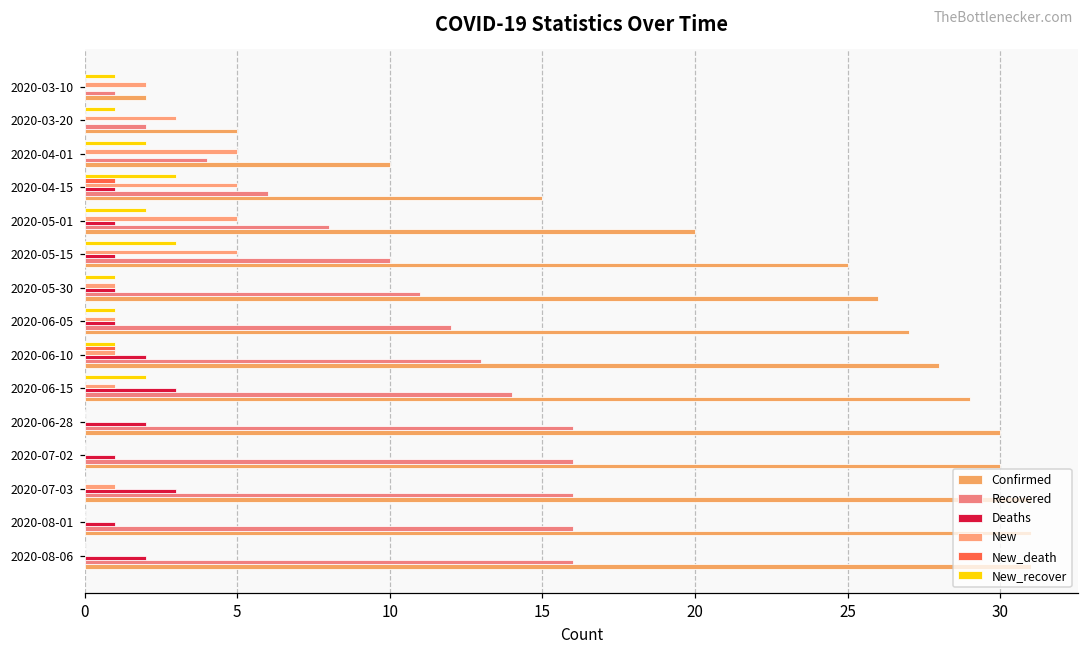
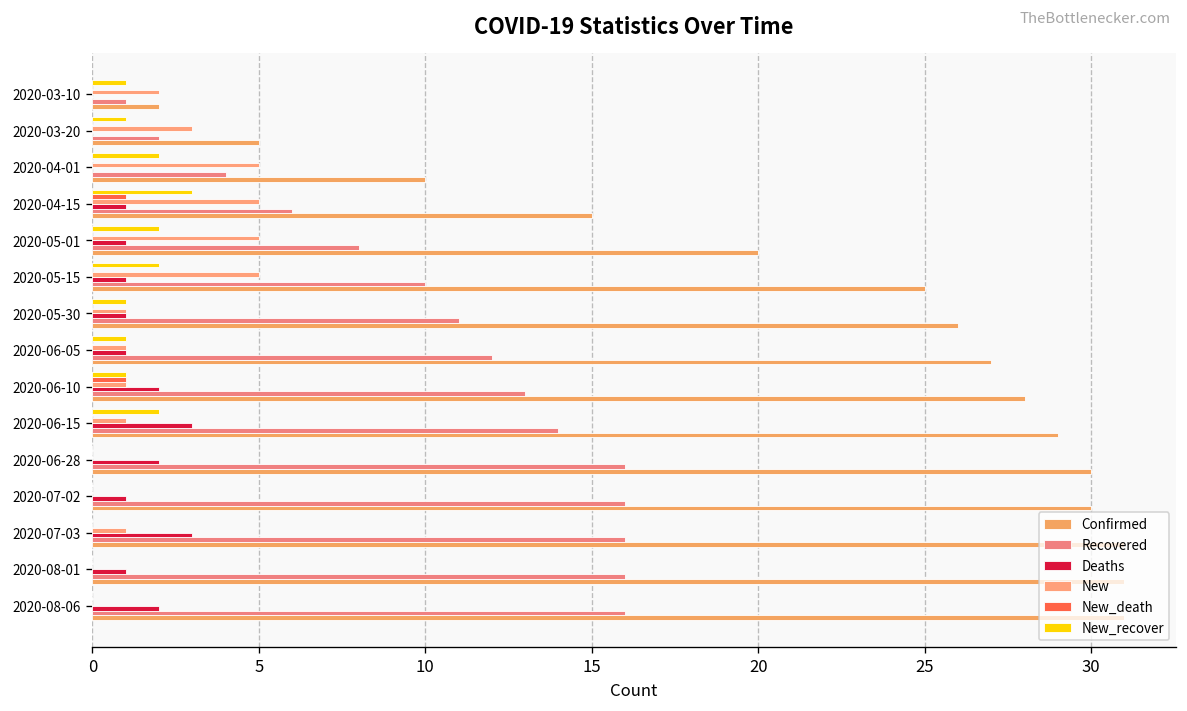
  {
    "Deaths": {
      "2020-03-10": 0,
      "2020-03-20": 0,
      "2020-04-01": 0,
      "2020-04-15": 1,
      "2020-05-01": 1,
      "2020-05-15": 1,
      "2020-05-30": 1,
      "2020-06-05": 1,
      "2020-06-10": 2,
      "2020-06-15": 3,
      "2020-06-28": 2,
      "2020-07-02": 1,
      "2020-07-03": 3,
      "2020-08-01": 1,
      "2020-08-06": 2
    },
    "New_death": {
      "2020-03-10": 0,
      "2020-03-20": 0,
      "2020-04-01": 0,
      "2020-04-15": 1,
      "2020-05-01": 0,
      "2020-05-15": 0,
      "2020-05-30": 0,
      "2020-06-05": 0,
      "2020-06-10": 1,
      "2020-06-15": 0,
      "2020-06-28": 0,
      "2020-07-02": 0,
      "2020-07-03": 0,
      "2020-08-01": 0,
      "2020-08-06": 0
    },
    "New_recover": {
      "2020-03-10": 1,
      "2020-03-20": 1,
      "2020-04-01": 2,
      "2020-04-15": 3,
      "2020-05-01": 2,
-     "2020-05-15": 3,
+     "2020-05-15": 2,
      "2020-05-30": 1,
      "2020-06-05": 1,
      "2020-06-10": 1,
      "2020-06-15": 2,
      "2020-06-28": 0,
      "2020-07-02": 0,
      "2020-07-03": 0,
      "2020-08-01": 0,
      "2020-08-06": 0
    }
  }
